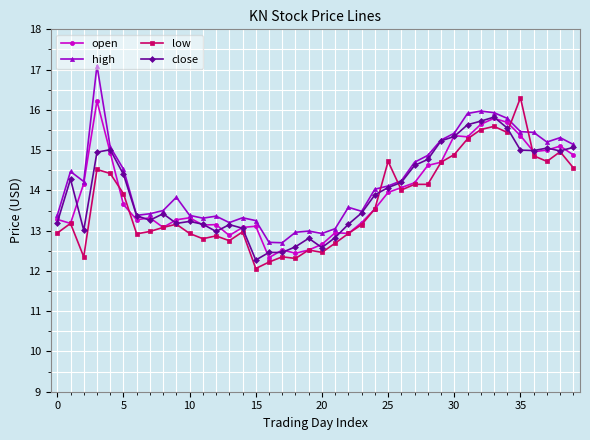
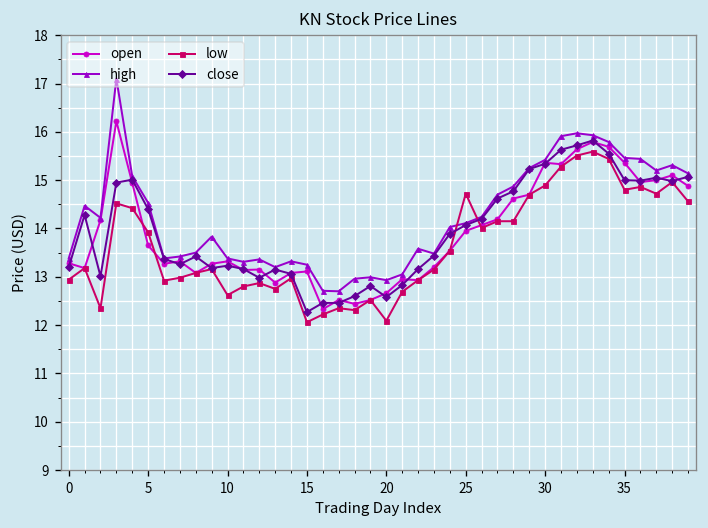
  {
    "low": {
      "0": 12.9,
      "5": 13.9,
-     "10": 12.9,
+     "10": 12.6,
      "15": 12.1,
-     "20": 12.5,
+     "20": 12.1,
      "25": 14.7,
      "30": 14.9,
-     "35": 16.3
+     "35": 14.8
    },
    "close": {
      "0": 13.2,
      "5": 14.4,
      "10": 13.2,
      "15": 12.3,
      "20": 12.6,
      "35": 15.0
    }
  }
